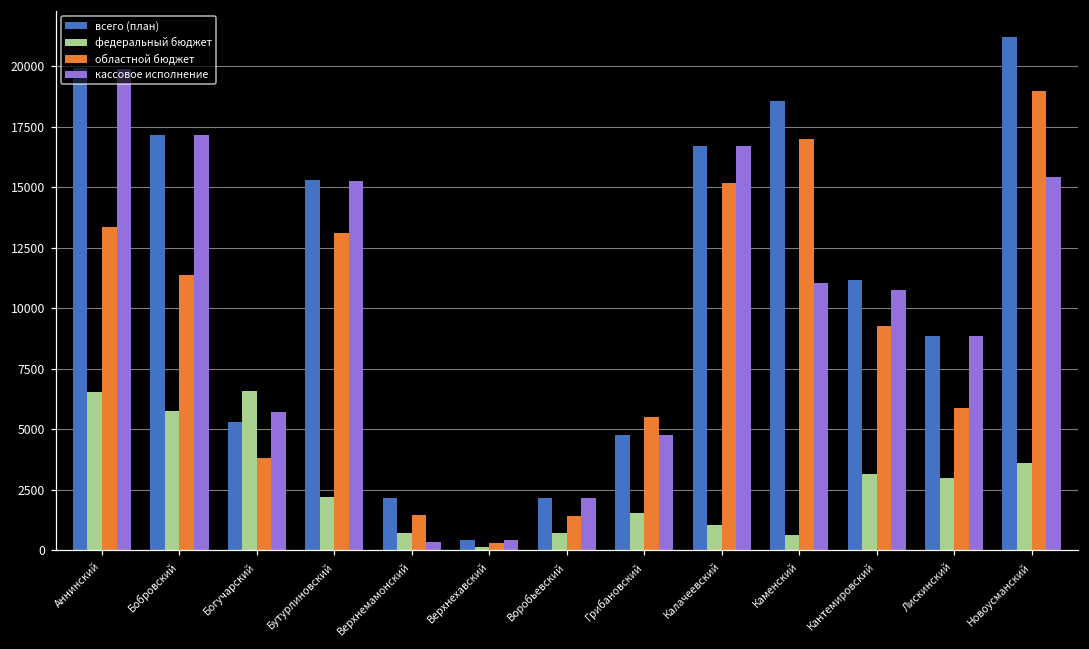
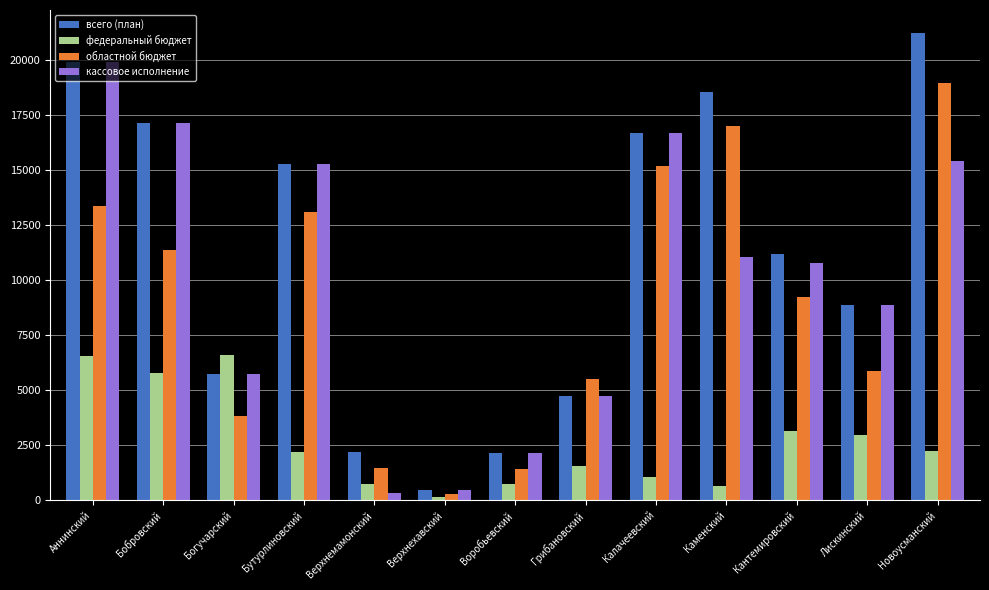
  {
    "всего (план)": {
      "Бобровский": 17200,
-     "Богучарский": 5300,
+     "Богучарский": 5700,
      "Бутурлиновский": 15300,
      "Верхнемамонский": 2200,
      "Верхнехавский": 400,
      "Воробьевский": 2200,
      "Грибановский": 4800,
      "Калачеевский": 16700,
      "Каменский": 18600,
      "Кантемировский": 11200,
      "Лискинский": 8900,
      "Новоусманский": 21200
    },
    "федеральный бюджет": {
      "Аннинский": 6600,
      "Бобровский": 5800,
      "Богучарский": 6600,
      "Бутурлиновский": 2200,
      "Верхнемамонский": 700,
      "Верхнехавский": 200,
      "Воробьевский": 700,
      "Грибановский": 1500,
      "Калачеевский": 1000,
      "Каменский": 600,
      "Кантемировский": 3100,
      "Лискинский": 3000,
-     "Новоусманский": 3600
+     "Новоусманский": 2300
    },
    "областной бюджет": {
      "Аннинский": 13400,
      "Бобровский": 11400,
      "Богучарский": 3800,
      "Бутурлиновский": 13100,
      "Верхнемамонский": 1500,
      "Верхнехавский": 300,
      "Воробьевский": 1400,
      "Грибановский": 5500,
      "Калачеевский": 15200,
      "Каменский": 17000,
      "Кантемировский": 9300,
      "Лискинский": 5900,
      "Новоусманский": 19000
    },
    "кассовое исполнение": {
      "Бобровский": 17200,
      "Богучарский": 5700,
      "Бутурлиновский": 15300,
      "Верхнемамонский": 300,
      "Верхнехавский": 400,
      "Воробьевский": 2200,
      "Грибановский": 4800,
      "Калачеевский": 16700,
      "Каменский": 11000,
      "Кантемировский": 10800,
      "Лискинский": 8900,
      "Новоусманский": 15400
    }
  }
